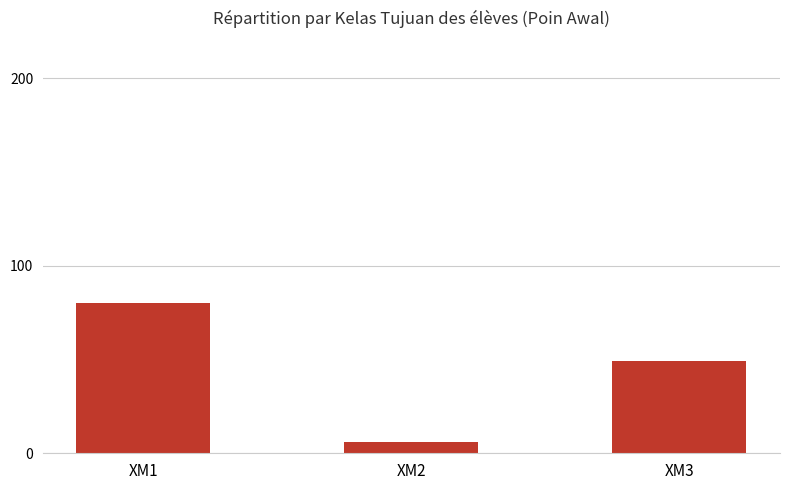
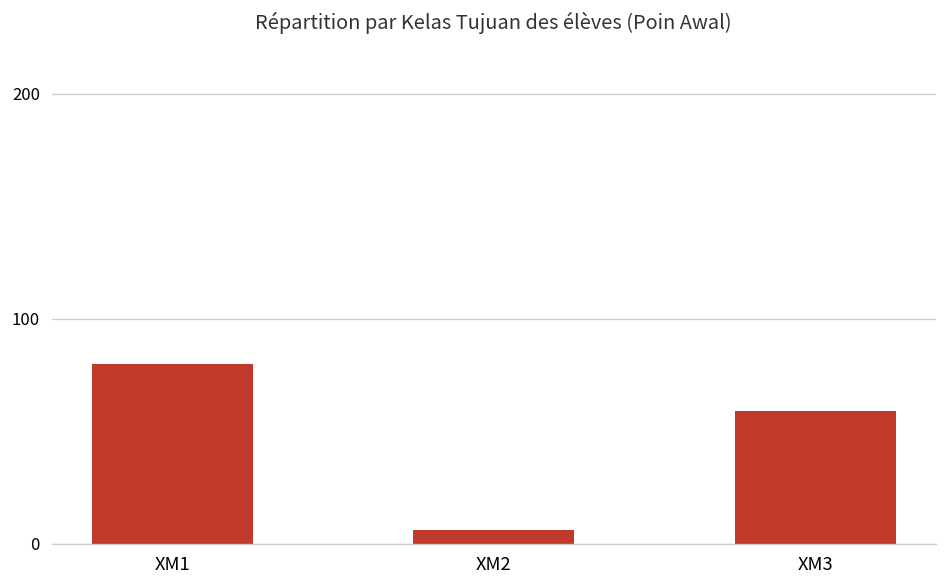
  {
    "XM1": 80,
    "XM2": 6,
-   "XM3": 49
+   "XM3": 59
  }
